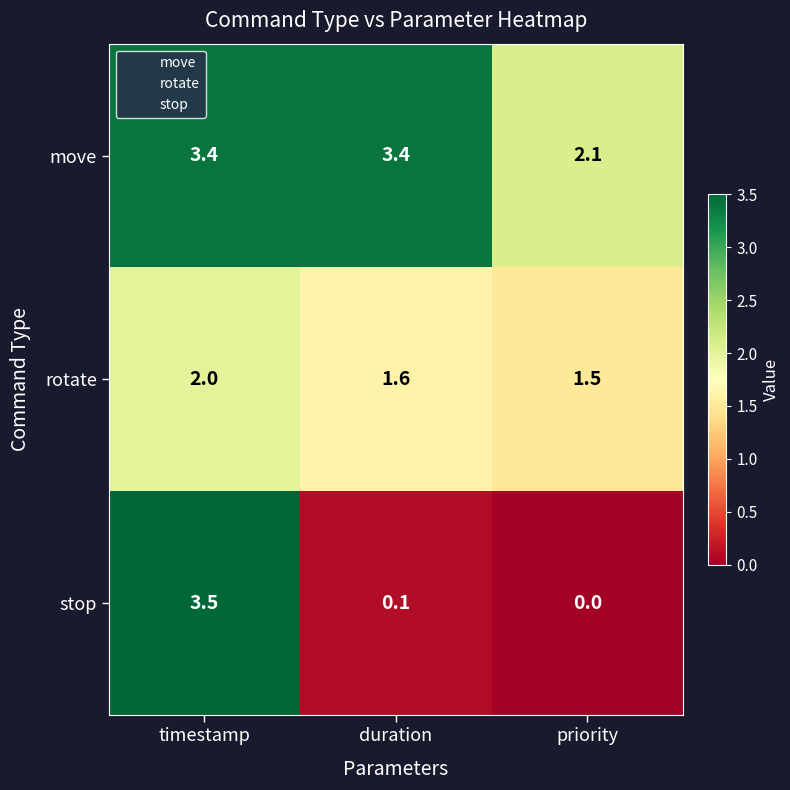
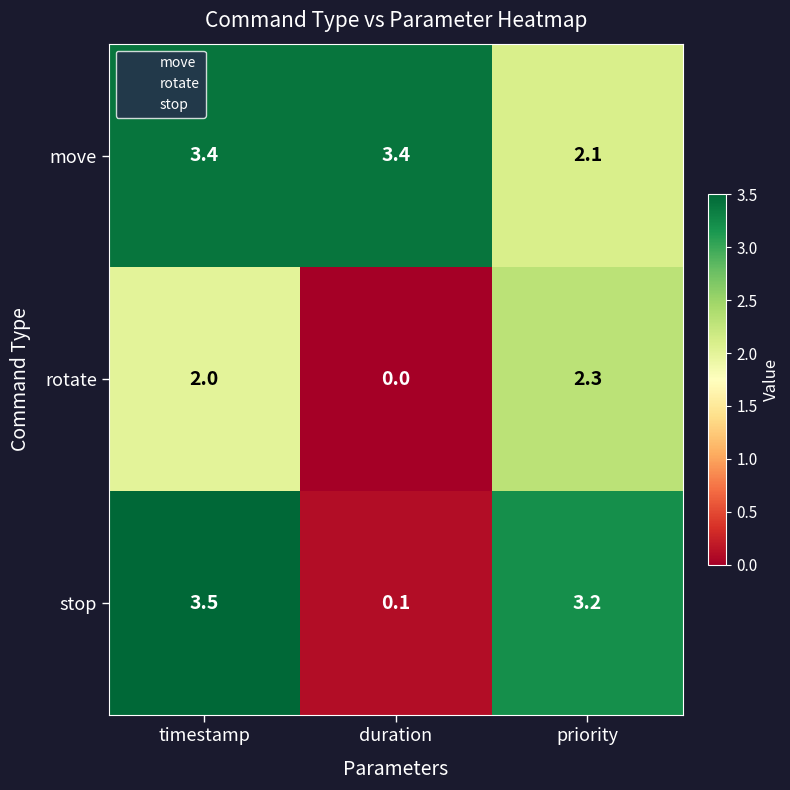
  {
    "move": {
      "timestamp": 3.4,
      "duration": 3.4,
      "priority": 2.1
    },
    "rotate": {
      "timestamp": 2.0,
-     "duration": 1.6,
-     "priority": 1.5
+     "duration": 0.0,
+     "priority": 2.3
    },
    "stop": {
      "timestamp": 3.5,
      "duration": 0.1,
-     "priority": 0.0
+     "priority": 3.2
    }
  }
